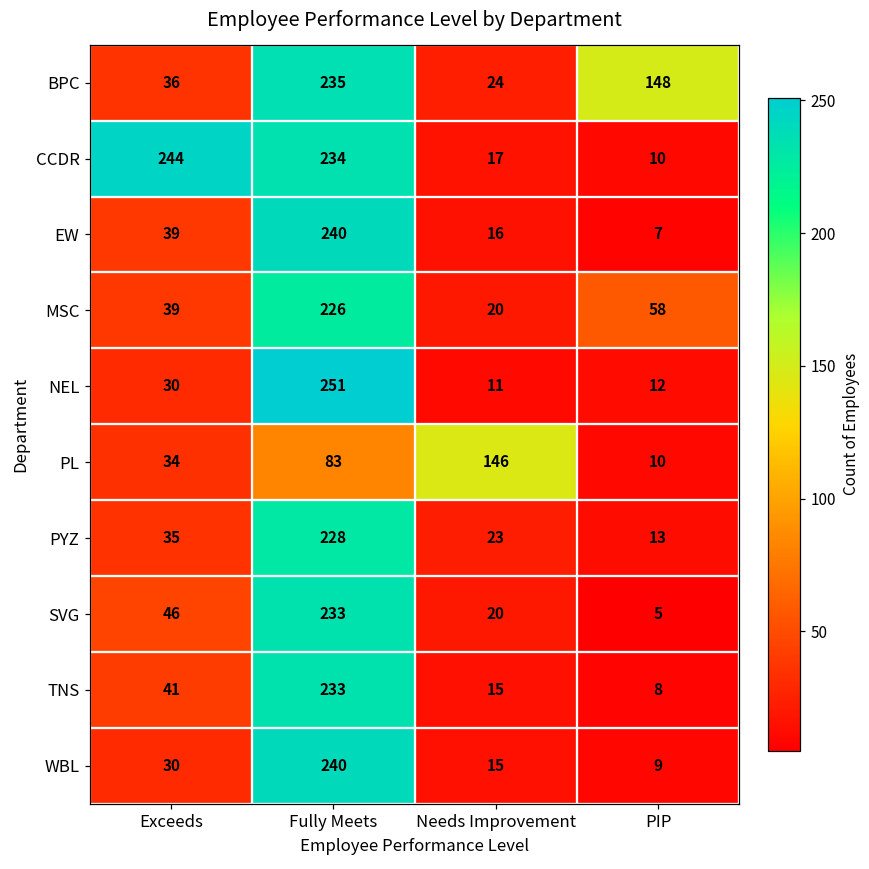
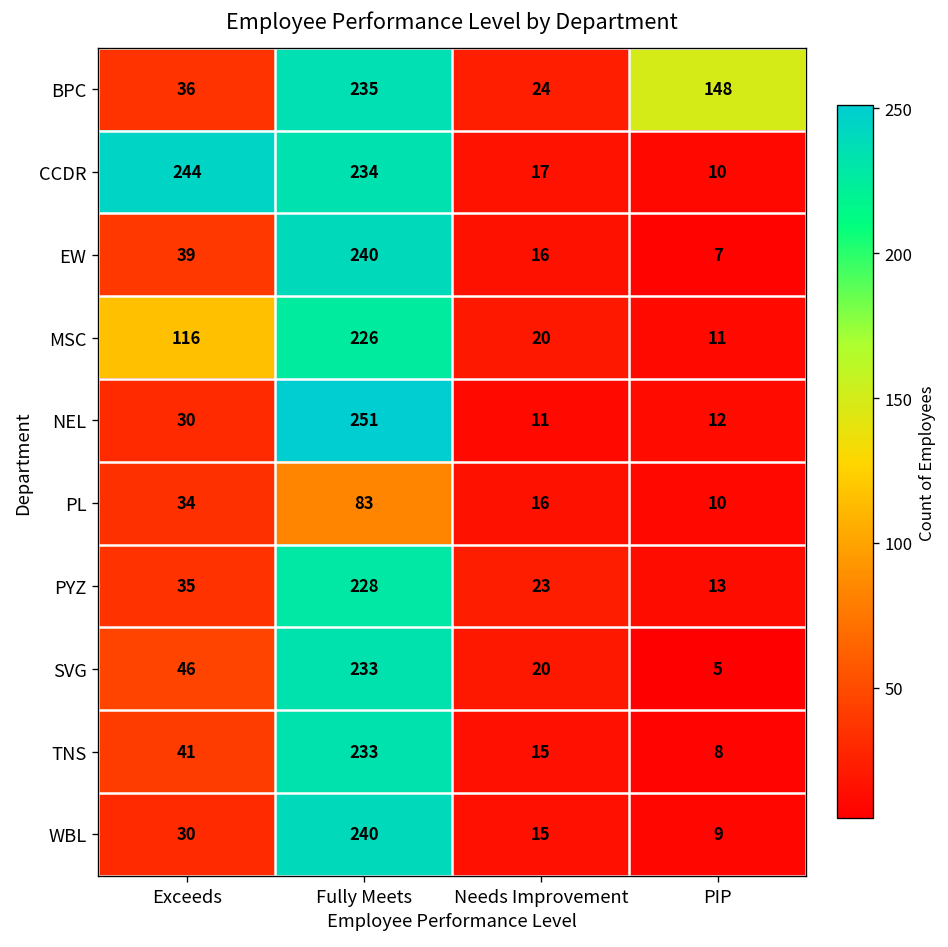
  {
    "BPC": {
      "Exceeds": 36,
      "Fully Meets": 235,
      "Needs Improvement": 24,
      "PIP": 148
    },
    "CCDR": {
      "Exceeds": 244,
      "Fully Meets": 234,
      "Needs Improvement": 17,
      "PIP": 10
    },
    "EW": {
      "Exceeds": 39,
      "Fully Meets": 240,
      "Needs Improvement": 16,
      "PIP": 7
    },
    "MSC": {
-     "Exceeds": 39,
+     "Exceeds": 116,
      "Fully Meets": 226,
      "Needs Improvement": 20,
-     "PIP": 58
+     "PIP": 11
    },
    "NEL": {
      "Exceeds": 30,
      "Fully Meets": 251,
      "Needs Improvement": 11,
      "PIP": 12
    },
    "PL": {
      "Exceeds": 34,
      "Fully Meets": 83,
-     "Needs Improvement": 146,
+     "Needs Improvement": 16,
      "PIP": 10
    },
    "PYZ": {
      "Exceeds": 35,
      "Fully Meets": 228,
      "Needs Improvement": 23,
      "PIP": 13
    },
    "SVG": {
      "Exceeds": 46,
      "Fully Meets": 233,
      "Needs Improvement": 20,
      "PIP": 5
    },
    "TNS": {
      "Exceeds": 41,
      "Fully Meets": 233,
      "Needs Improvement": 15,
      "PIP": 8
    },
    "WBL": {
      "Exceeds": 30,
      "Fully Meets": 240,
      "Needs Improvement": 15,
      "PIP": 9
    }
  }
